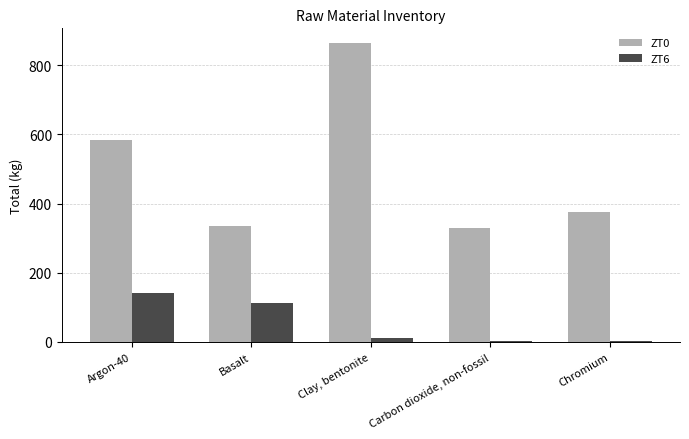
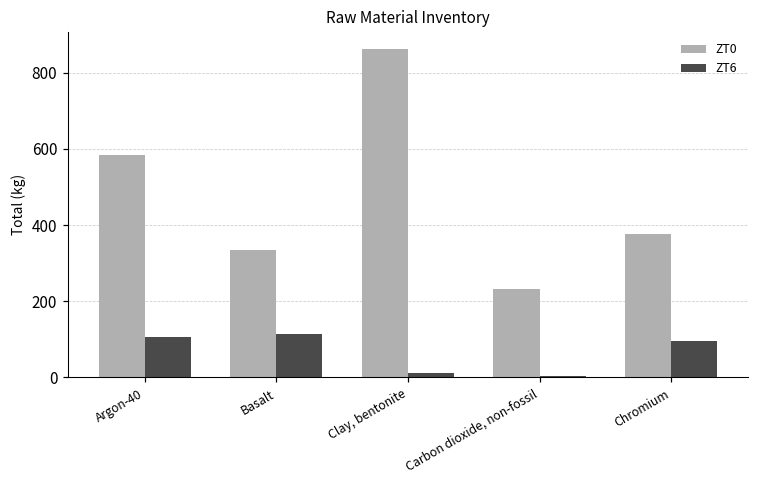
  {
    "ZT0": {
      "Argon-40": 590,
      "Basalt": 330,
      "Clay, bentonite": 860,
-     "Carbon dioxide, non-fossil": 330,
+     "Carbon dioxide, non-fossil": 230,
      "Chromium": 380
    },
    "ZT6": {
-     "Argon-40": 140,
+     "Argon-40": 110,
      "Basalt": 110,
      "Clay, bentonite": 10,
-     "Chromium": 0
+     "Chromium": 90
    }
  }
